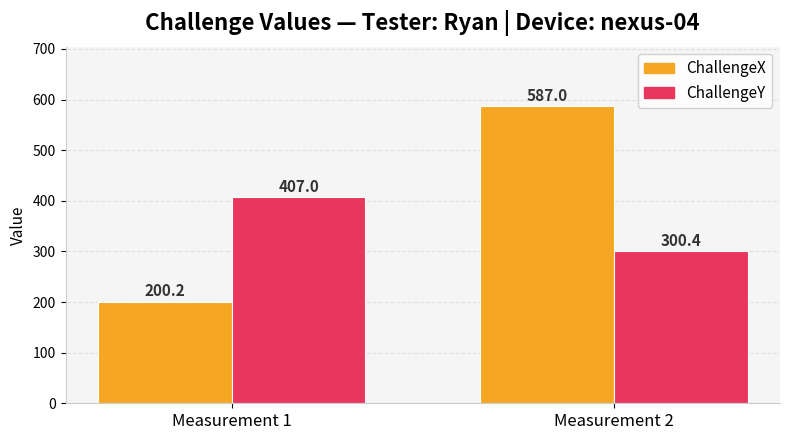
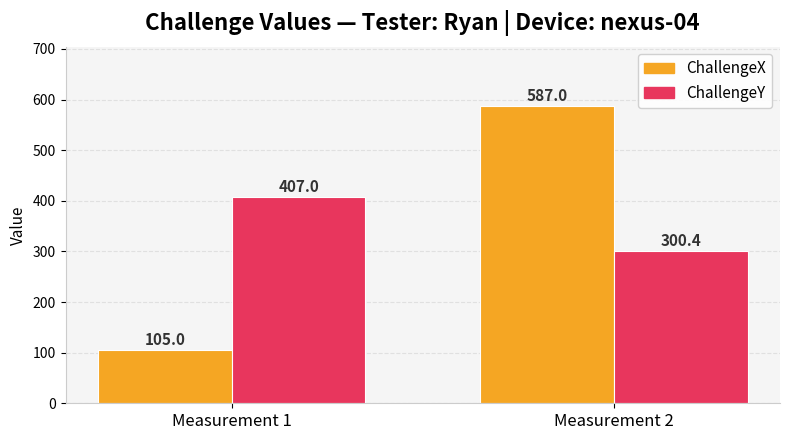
  {
    "ChallengeX": {
-     "Measurement 1": 200.2,
+     "Measurement 1": 105.0,
      "Measurement 2": 587.0
    },
    "ChallengeY": {
      "Measurement 1": 407.0,
      "Measurement 2": 300.4
    }
  }
